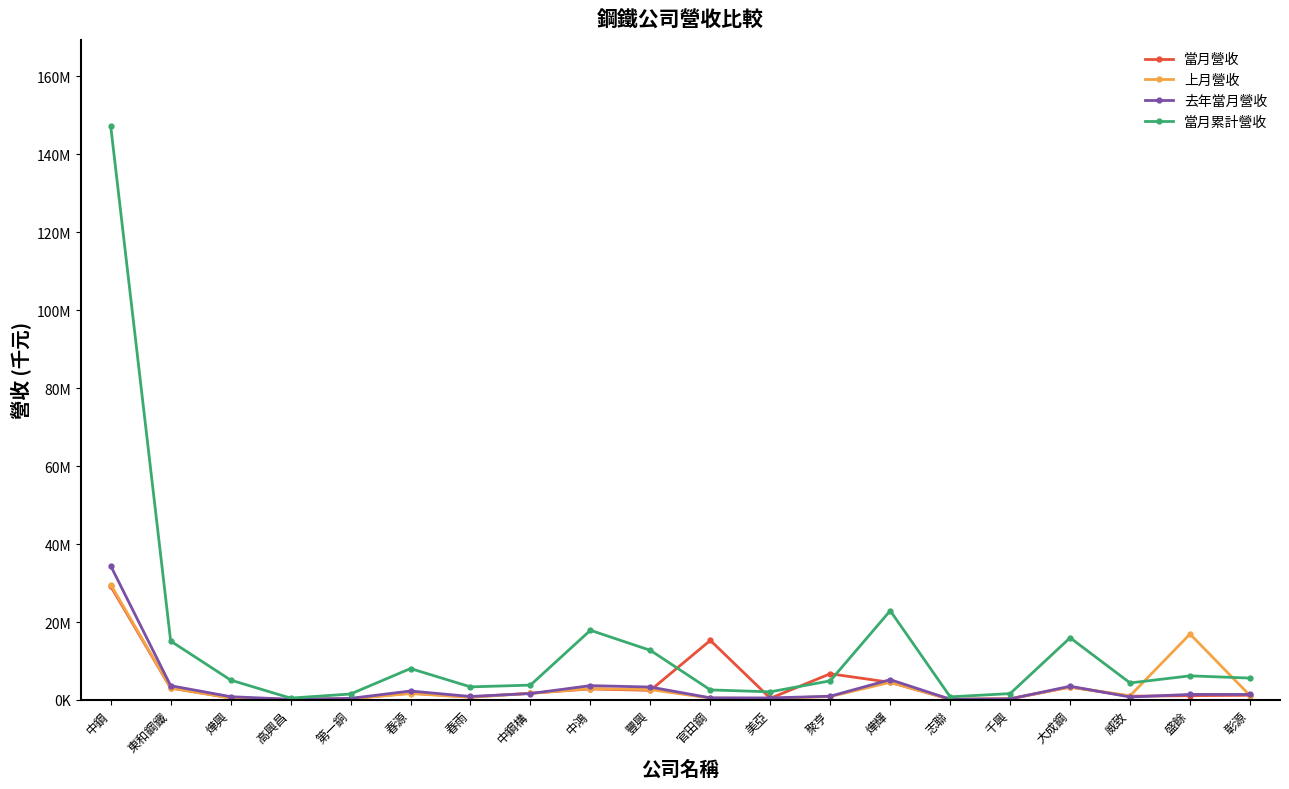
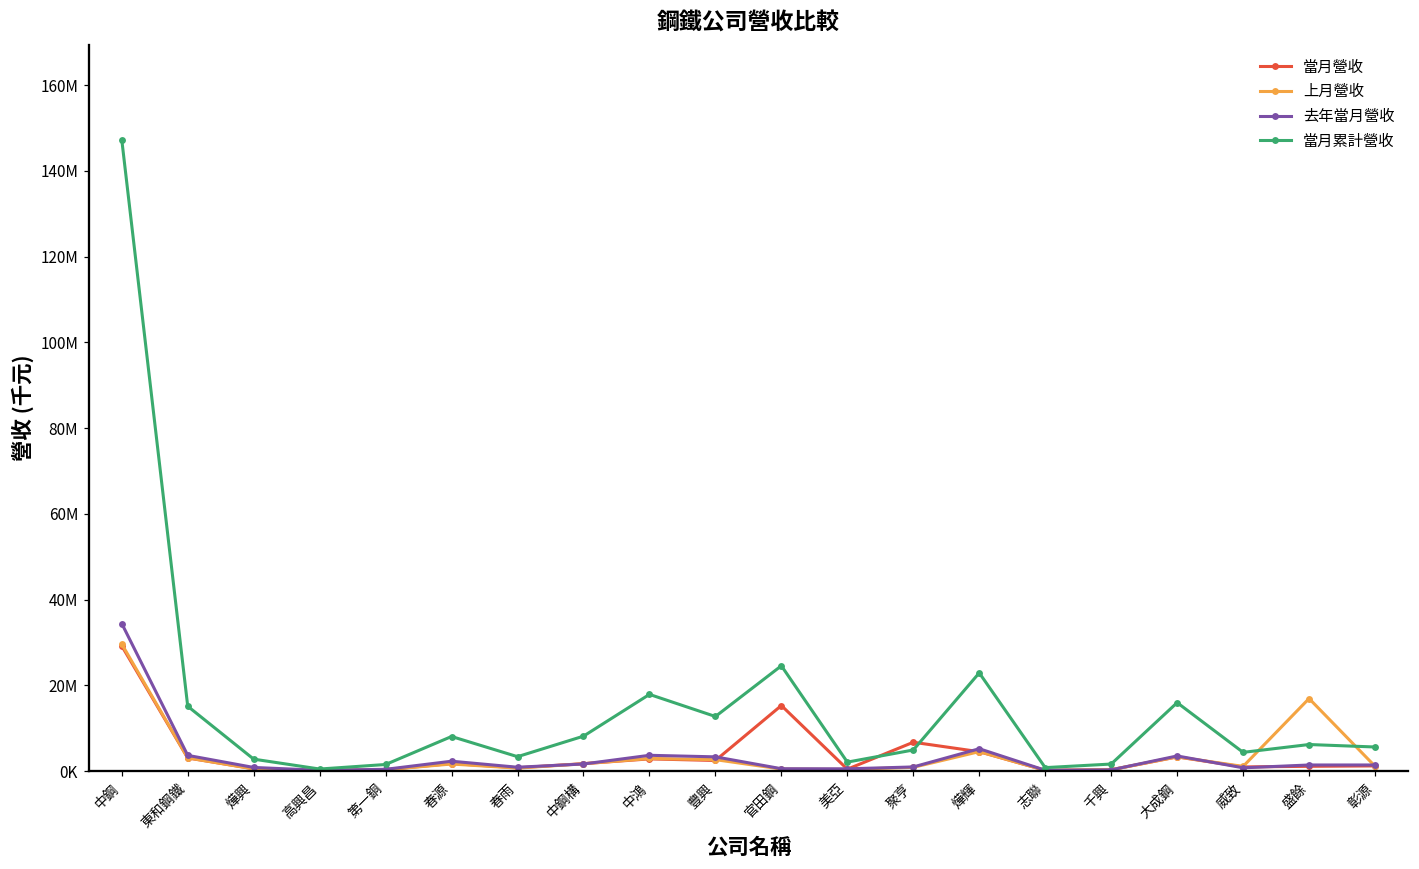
  {
    "當月營收": {
      "官田鋼": 15000000,
      "聚亨": 7000000
    },
    "上月營收": {
      "盛餘": 17000000
    },
    "去年當月營收": {
      "中鋼": 34000000,
      "中鴻": 4000000,
      "豐興": 3000000,
      "燁輝": 5000000
    },
    "當月累計營收": {
      "中鋼": 147000000,
      "東和鋼鐵": 15000000,
-     "燁興": 5000000,
+     "燁興": 3000000,
      "第一銅": 2000000,
      "春源": 8000000,
      "春雨": 3000000,
-     "中鋼構": 4000000,
+     "中鋼構": 8000000,
      "中鴻": 18000000,
      "豐興": 13000000,
-     "官田鋼": 3000000,
+     "官田鋼": 25000000,
      "美亞": 2000000,
      "聚亨": 5000000,
      "燁輝": 23000000,
      "千興": 2000000,
      "大成鋼": 16000000,
      "威致": 4000000,
      "盛餘": 6000000,
      "彰源": 6000000
    }
  }
